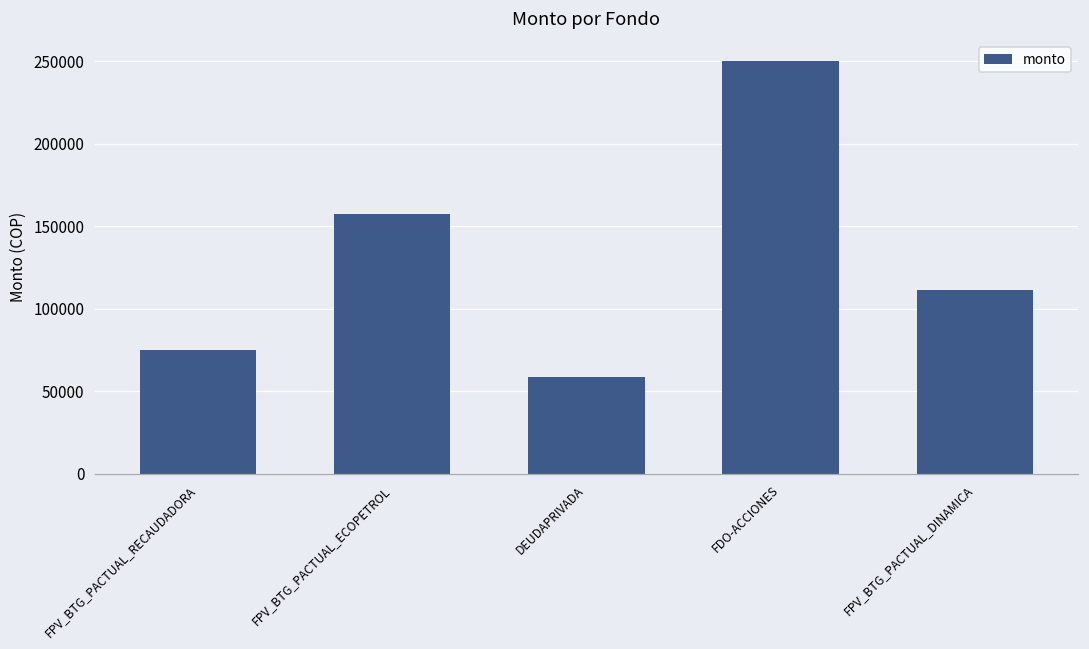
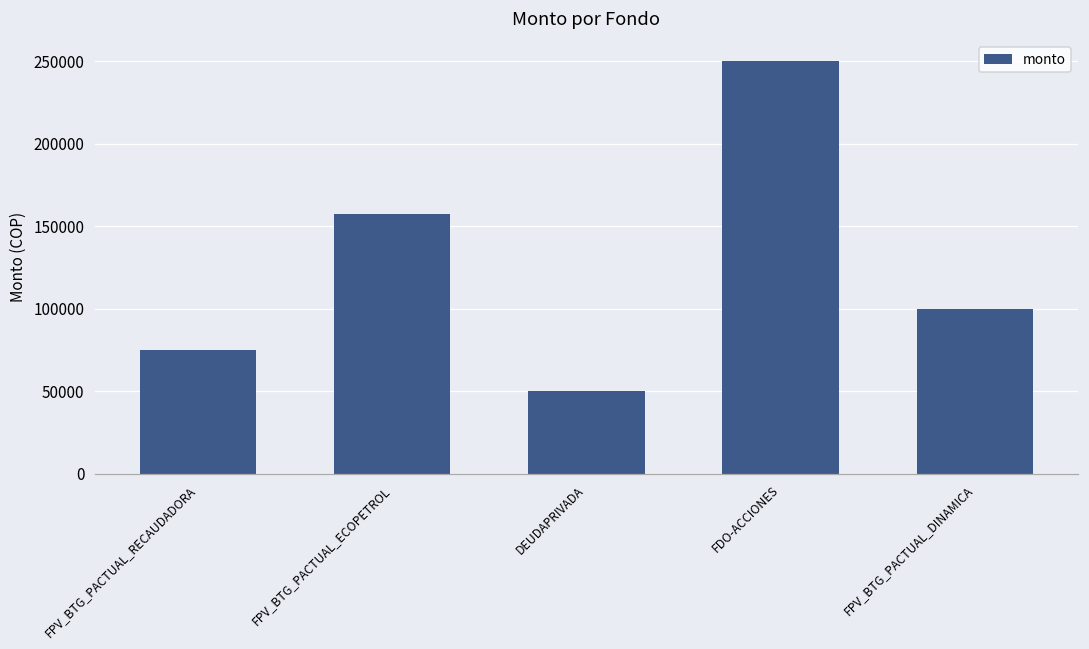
  {
    "FPV_BTG_PACTUAL_RECAUDADORA": 75000,
    "FPV_BTG_PACTUAL_ECOPETROL": 157000,
-   "DEUDAPRIVADA": 58000,
+   "DEUDAPRIVADA": 50000,
    "FDO-ACCIONES": 250000,
-   "FPV_BTG_PACTUAL_DINAMICA": 111000
+   "FPV_BTG_PACTUAL_DINAMICA": 100000
  }
